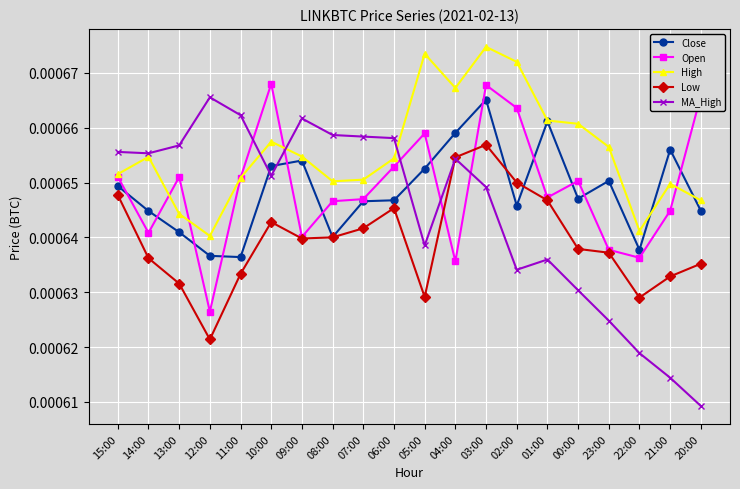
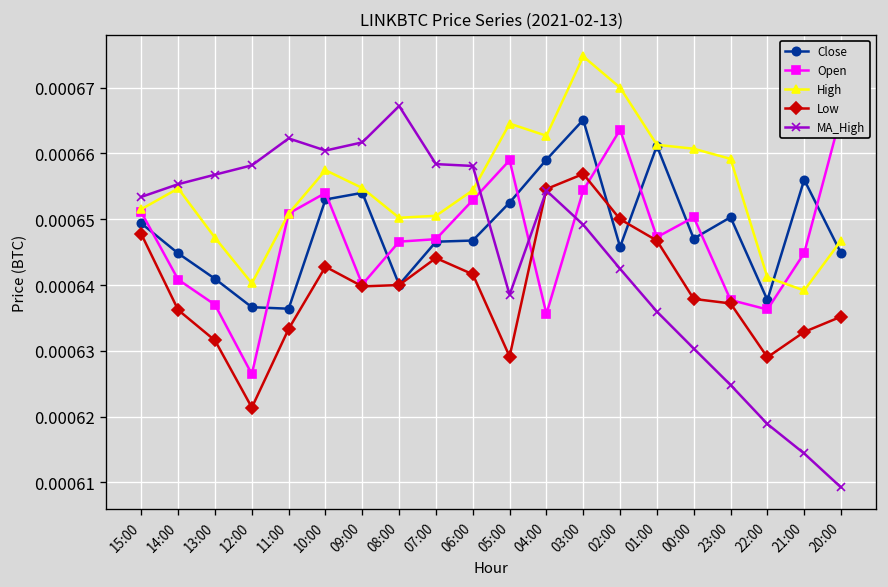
  {
    "Close": {
      "15:00": 0.000649,
      "14:00": 0.000645,
      "13:00": 0.000641,
      "12:00": 0.000637,
      "11:00": 0.000636,
      "10:00": 0.000653,
      "09:00": 0.000654,
      "06:00": 0.000647,
      "05:00": 0.000653,
      "04:00": 0.000659,
      "03:00": 0.000665,
      "02:00": 0.000646,
      "00:00": 0.000647,
      "23:00": 0.000650,
      "22:00": 0.000638,
      "21:00": 0.000656,
      "20:00": 0.000645
    },
    "Open": {
      "15:00": 0.000651,
      "14:00": 0.000641,
-     "13:00": 0.000651,
+     "13:00": 0.000637,
      "12:00": 0.000626,
-     "10:00": 0.000668,
+     "10:00": 0.000654,
      "08:00": 0.000647,
      "06:00": 0.000653,
      "05:00": 0.000659,
      "04:00": 0.000636,
-     "03:00": 0.000668,
+     "03:00": 0.000654,
      "02:00": 0.000664,
      "01:00": 0.000647,
      "00:00": 0.000650,
      "23:00": 0.000638,
      "22:00": 0.000636,
      "21:00": 0.000645
    },
    "High": {
      "15:00": 0.000652,
      "14:00": 0.000655,
-     "13:00": 0.000644,
+     "13:00": 0.000647,
      "12:00": 0.000640,
      "10:00": 0.000657,
      "09:00": 0.000655,
      "08:00": 0.000650,
      "07:00": 0.000651,
      "06:00": 0.000654,
-     "05:00": 0.000673,
-     "04:00": 0.000667,
+     "05:00": 0.000665,
+     "04:00": 0.000663,
      "03:00": 0.000675,
-     "02:00": 0.000672,
+     "02:00": 0.000670,
      "00:00": 0.000661,
-     "23:00": 0.000656,
+     "23:00": 0.000659,
      "22:00": 0.000641,
-     "21:00": 0.000650,
+     "21:00": 0.000639,
      "20:00": 0.000647
    },
    "Low": {
      "15:00": 0.000648,
      "14:00": 0.000636,
      "13:00": 0.000632,
      "12:00": 0.000621,
      "11:00": 0.000633,
      "10:00": 0.000643,
-     "07:00": 0.000642,
-     "06:00": 0.000645,
+     "07:00": 0.000644,
+     "06:00": 0.000642,
      "05:00": 0.000629,
      "03:00": 0.000657,
      "02:00": 0.000650,
      "01:00": 0.000647,
      "00:00": 0.000638,
      "23:00": 0.000637,
      "22:00": 0.000629,
      "21:00": 0.000633,
      "20:00": 0.000635
    },
    "MA_High": {
-     "15:00": 0.000656,
+     "15:00": 0.000653,
      "14:00": 0.000655,
      "13:00": 0.000657,
-     "12:00": 0.000666,
+     "12:00": 0.000658,
      "11:00": 0.000662,
-     "10:00": 0.000651,
+     "10:00": 0.000660,
      "09:00": 0.000662,
-     "08:00": 0.000659,
+     "08:00": 0.000667,
      "07:00": 0.000658,
      "06:00": 0.000658,
      "05:00": 0.000639,
      "03:00": 0.000649,
-     "02:00": 0.000634,
+     "02:00": 0.000642,
      "01:00": 0.000636,
      "00:00": 0.000630,
      "23:00": 0.000625,
      "22:00": 0.000619,
      "21:00": 0.000614,
      "20:00": 0.000609
    }
  }
